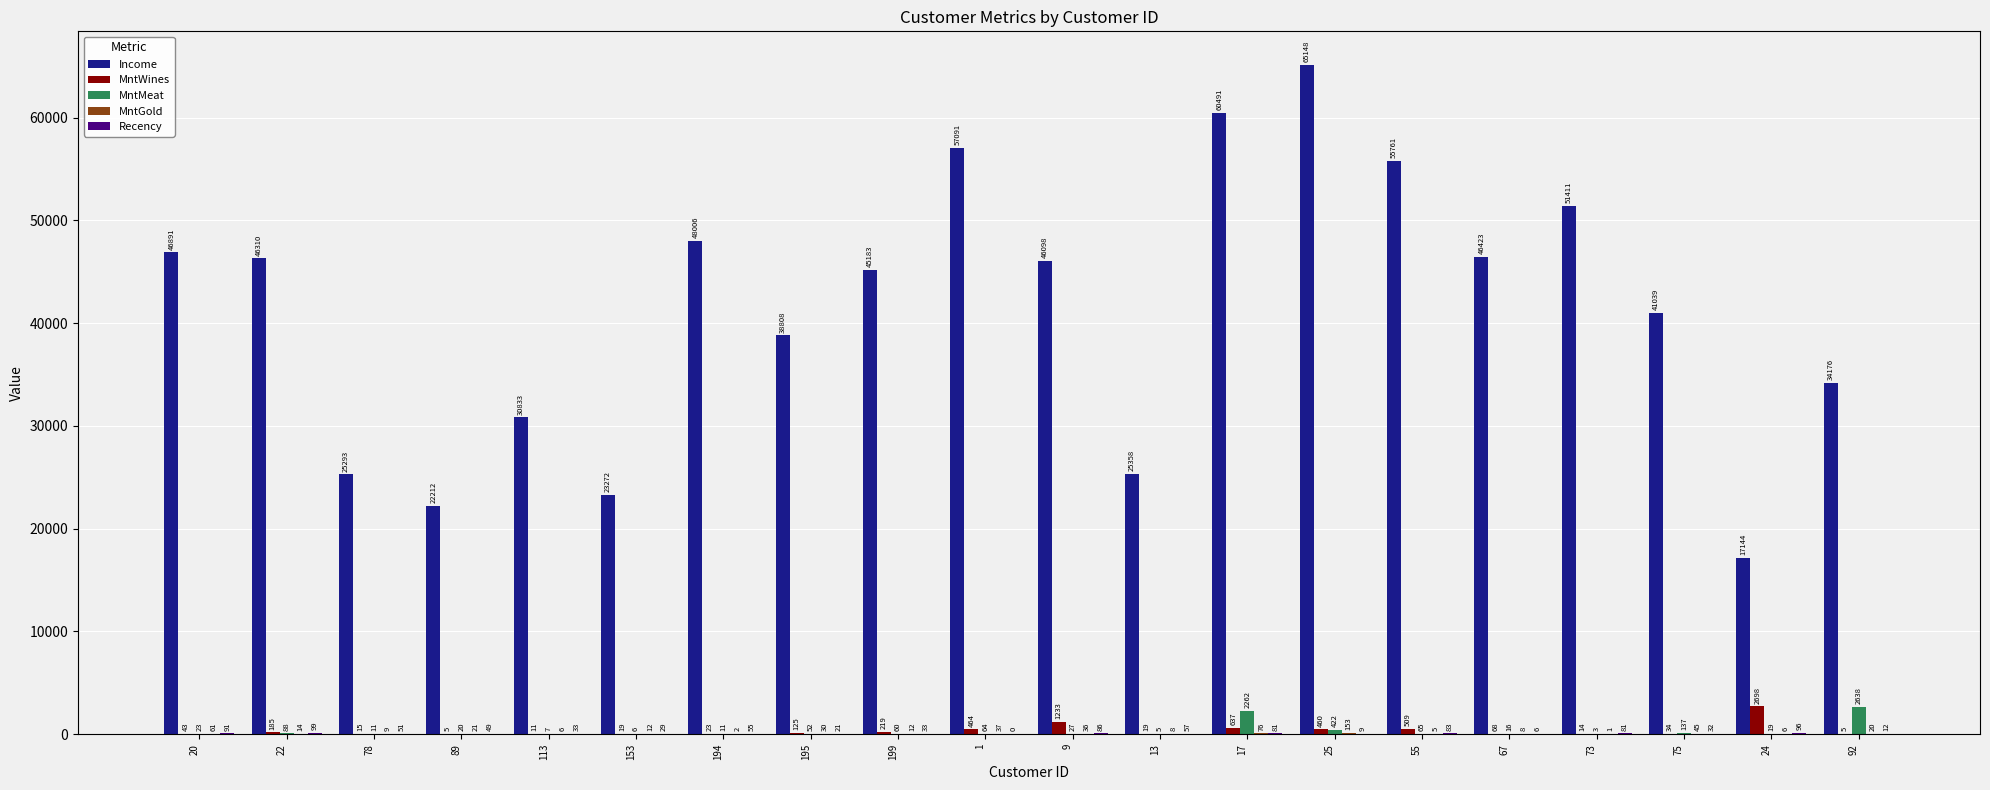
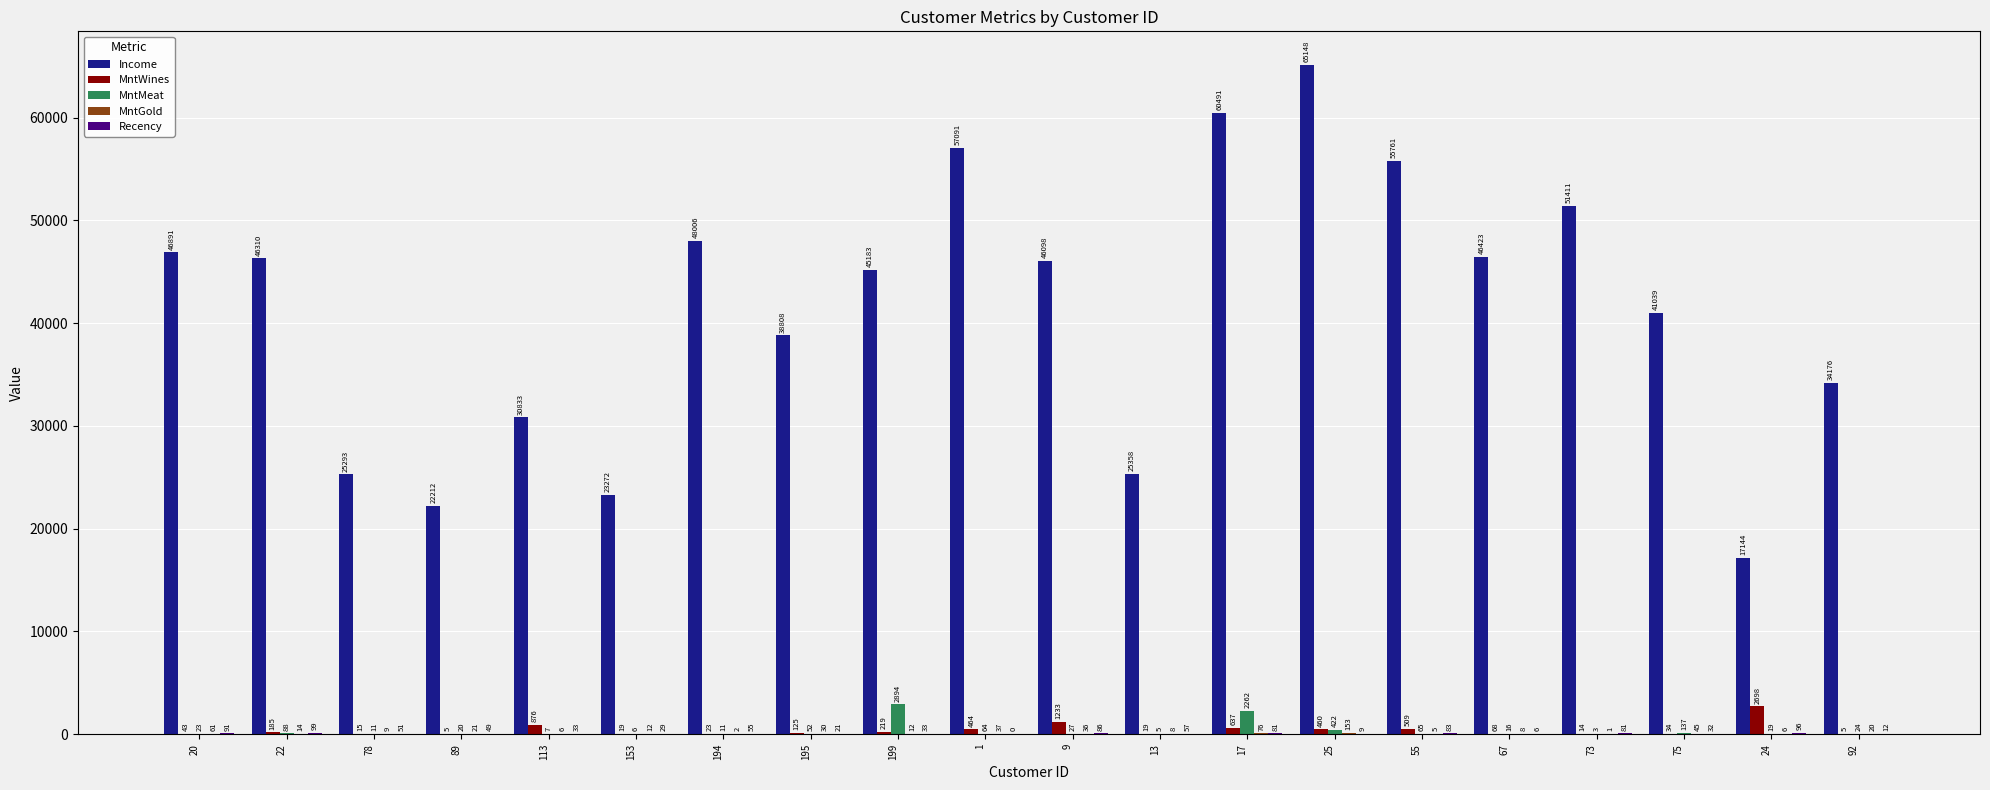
  {
    "MntWines": {
      "20": 43,
      "22": 185,
      "78": 15,
      "89": 5,
-     "113": 11,
+     "113": 876,
      "153": 19,
      "194": 23,
      "195": 125,
      "199": 219,
      "1": 464,
      "9": 1233,
      "13": 19,
      "17": 637,
      "25": 460,
      "55": 509,
      "67": 68,
      "73": 14,
      "75": 34,
      "24": 2698,
      "92": 5
    },
    "MntMeat": {
      "20": 23,
      "22": 88,
      "78": 11,
      "89": 20,
      "113": 7,
      "153": 6,
      "194": 11,
      "195": 52,
-     "199": 60,
+     "199": 2894,
      "1": 64,
      "9": 27,
      "13": 5,
      "17": 2262,
      "25": 422,
      "55": 65,
      "67": 16,
      "73": 3,
      "75": 137,
      "24": 19,
-     "92": 2638
+     "92": 24
    },
    "MntGold": {
      "20": 61,
      "22": 14,
      "78": 9,
      "89": 21,
      "113": 6,
      "153": 12,
      "194": 2,
      "195": 30,
      "199": 12,
      "1": 37,
      "9": 36,
      "13": 8,
      "17": 76,
      "25": 153,
      "55": 5,
      "67": 8,
      "73": 1,
      "75": 45,
      "24": 6,
      "92": 20
    }
  }
